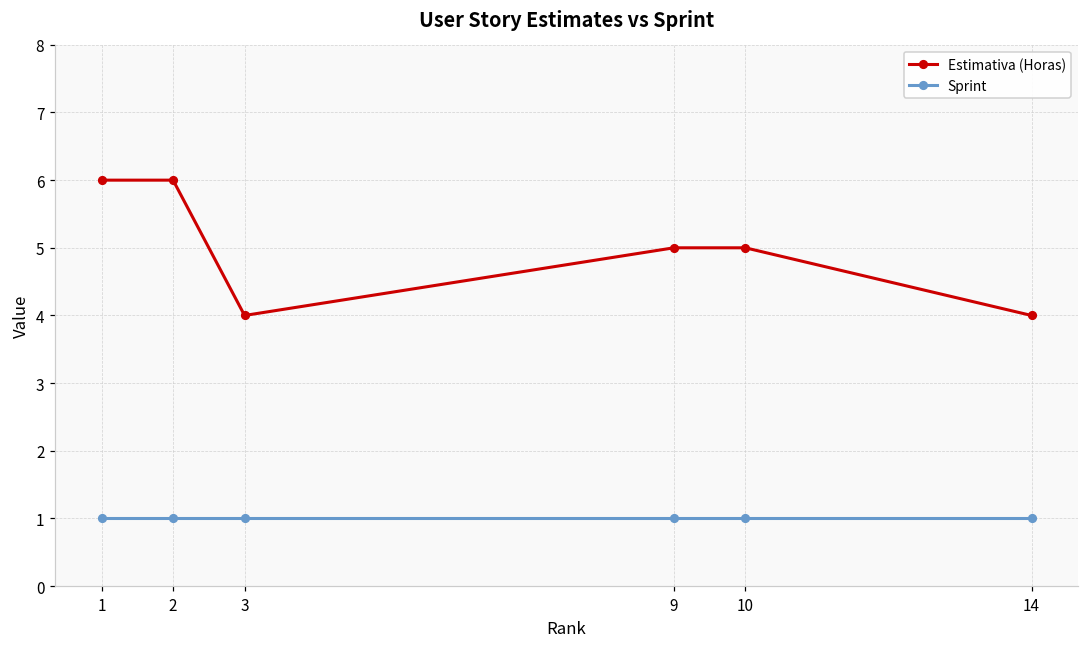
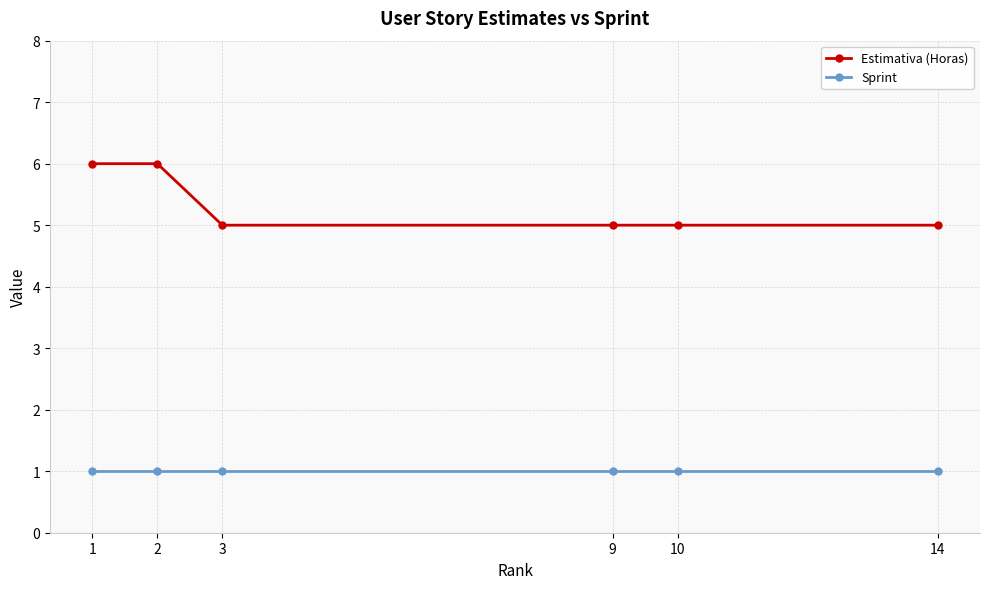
  {
    "Estimativa (Horas)": {
      "1": 6,
      "2": 6,
-     "3": 4,
+     "3": 5,
      "9": 5,
      "10": 5,
-     "14": 4
+     "14": 5
    },
    "Sprint": {
      "1": 1,
      "2": 1,
      "3": 1,
      "9": 1,
      "10": 1,
      "14": 1
    }
  }
